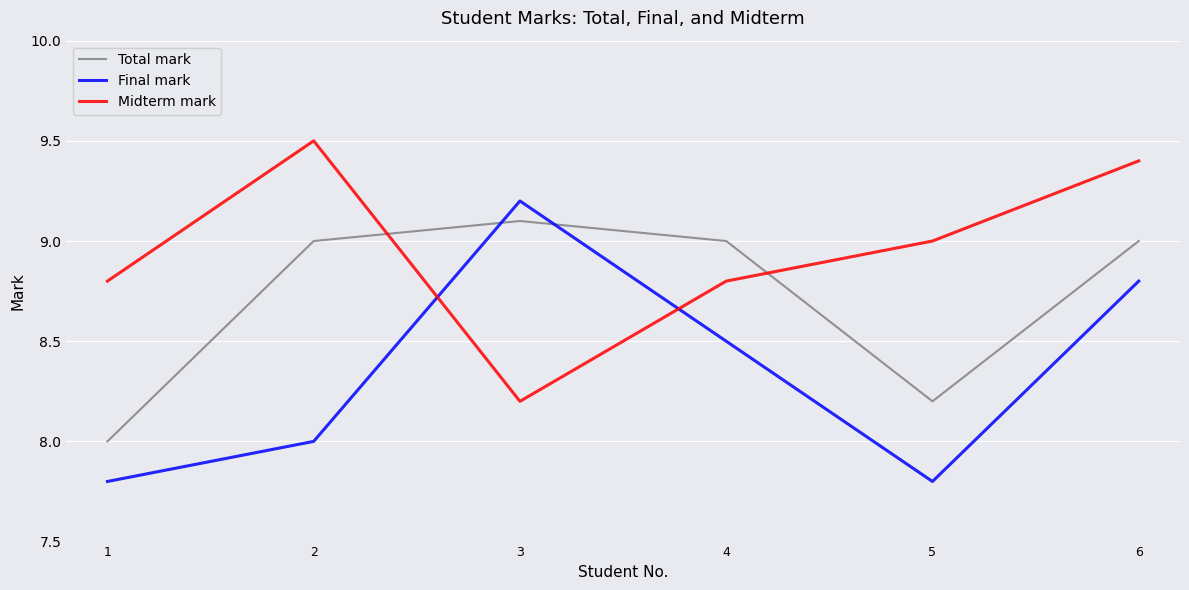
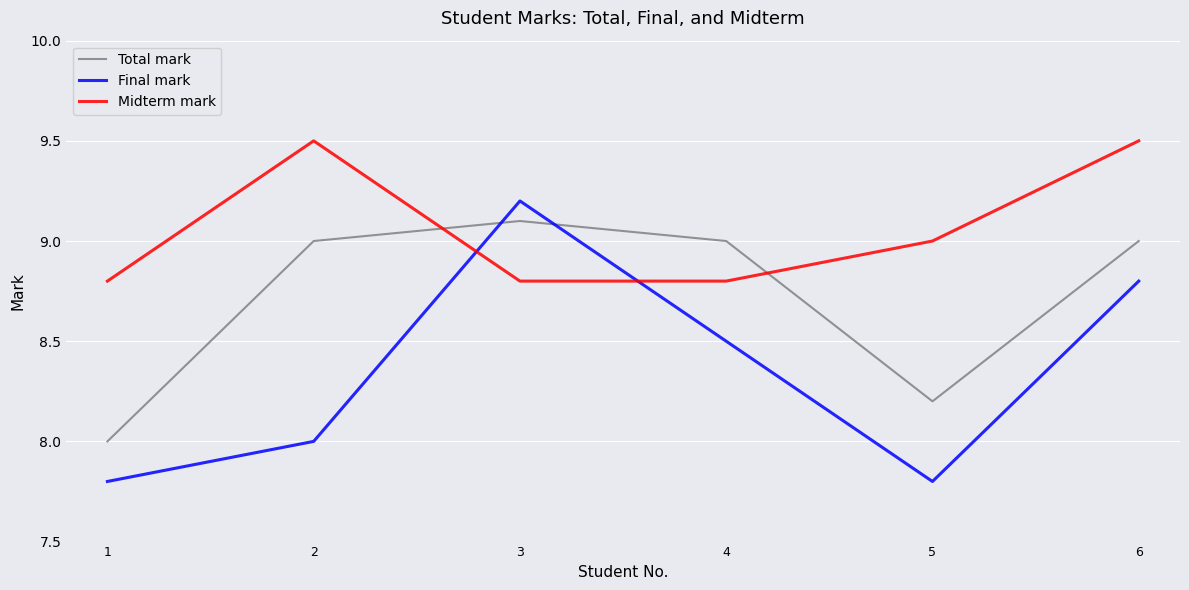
  {
    "Total mark": {
      "1": 8.0,
      "2": 9.0,
      "3": 9.1,
      "4": 9.0,
      "5": 8.2,
      "6": 9.0
    },
    "Final mark": {
      "1": 7.8,
      "2": 8.0,
      "3": 9.2,
      "4": 8.5,
      "5": 7.8,
      "6": 8.8
    },
    "Midterm mark": {
      "1": 8.8,
      "2": 9.5,
-     "3": 8.2,
+     "3": 8.8,
      "4": 8.8,
      "5": 9.0,
-     "6": 9.4
+     "6": 9.5
    }
  }
